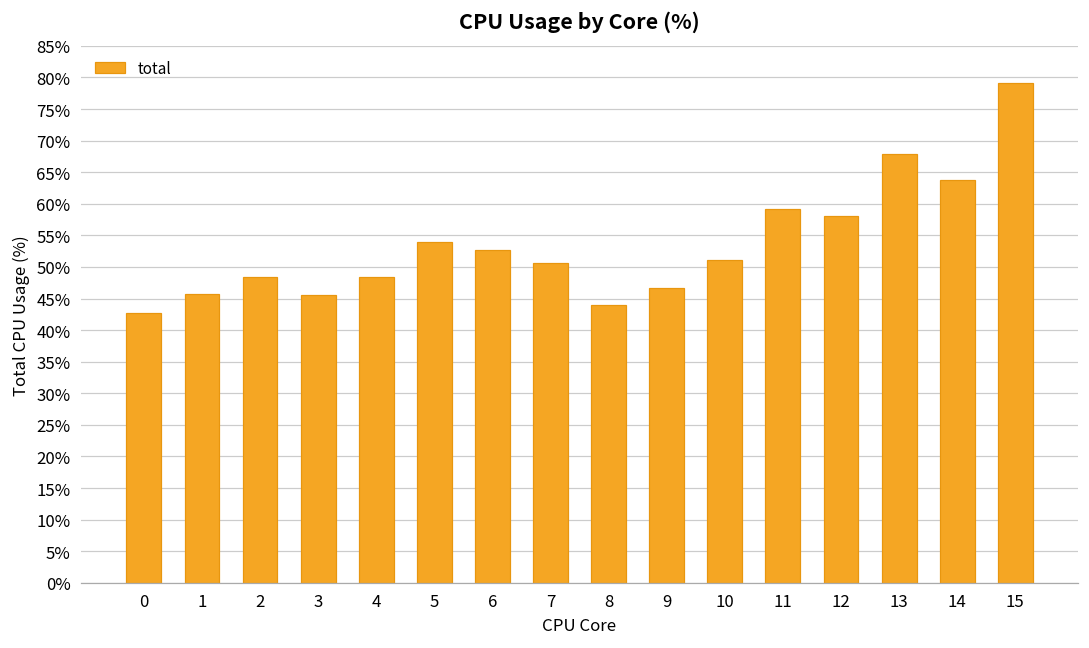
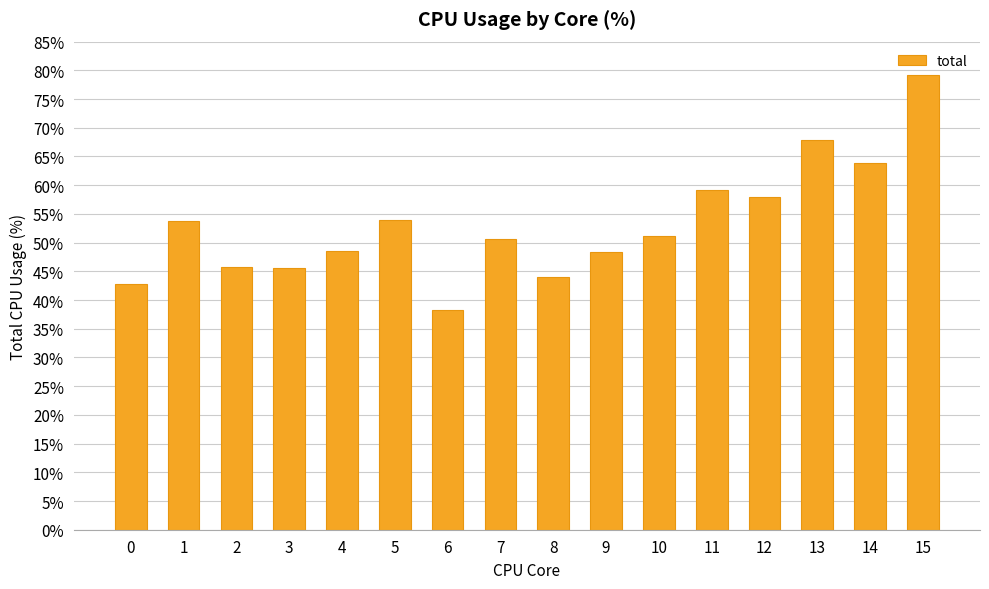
  {
    "0": "43%",
-   "1": "46%",
-   "2": "48%",
+   "1": "54%",
+   "2": "46%",
    "3": "46%",
    "4": "48%",
    "5": "54%",
-   "6": "53%",
+   "6": "38%",
    "7": "51%",
    "8": "44%",
-   "9": "47%",
+   "9": "48%",
    "10": "51%",
    "11": "59%",
    "12": "58%",
    "13": "68%",
    "14": "64%",
    "15": "79%"
  }
